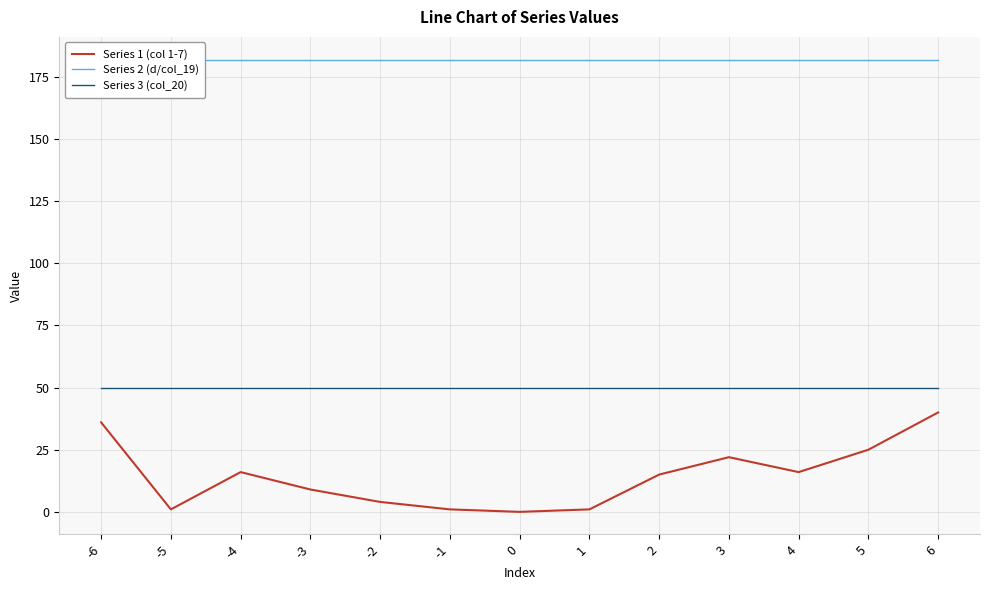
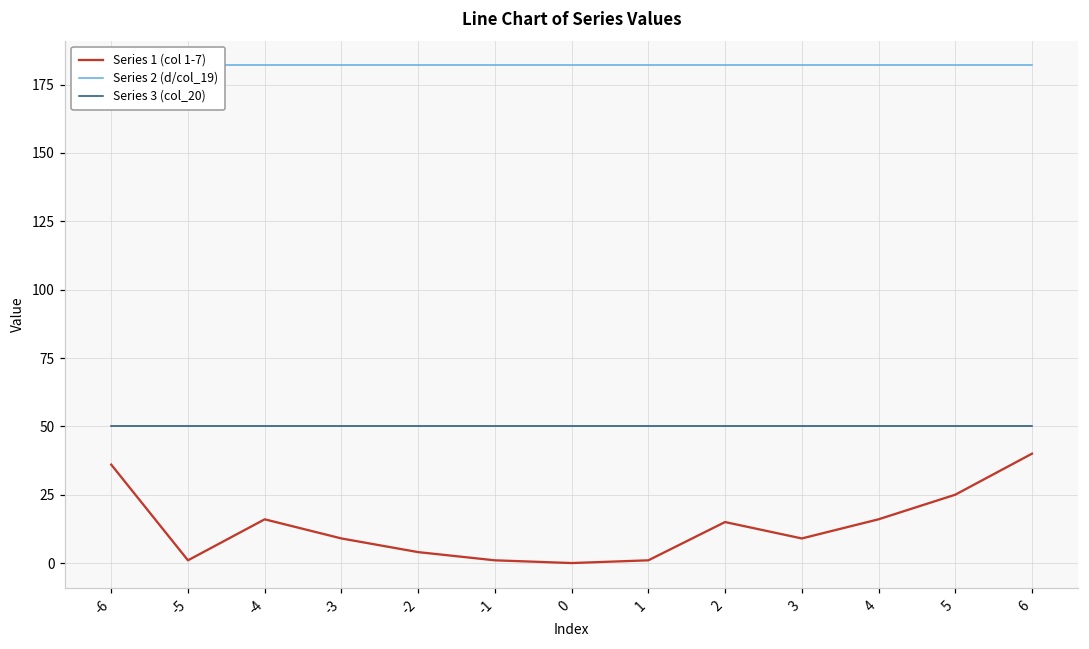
  {
    "Series 1 (col 1-7)": {
      "-6": 36,
      "-5": 1,
      "-4": 16,
      "-3": 9,
      "-2": 4,
      "-1": 1,
      "0": 0,
      "1": 1,
      "2": 15,
-     "3": 22,
+     "3": 9,
      "4": 16,
      "5": 25,
      "6": 40
    },
    "Series 2 (d/col_19)": {
      "-4": 182,
      "-3": 182,
      "-2": 182,
      "-1": 182,
      "0": 182,
      "1": 182,
      "2": 182,
      "3": 182,
      "4": 182,
      "5": 182,
      "6": 182
    },
    "Series 3 (col_20)": {
      "-6": 50,
      "-5": 50,
      "-4": 50,
      "-3": 50,
      "-2": 50,
      "-1": 50,
      "0": 50,
      "1": 50,
      "2": 50,
      "3": 50,
      "4": 50,
      "5": 50,
      "6": 50
    }
  }
